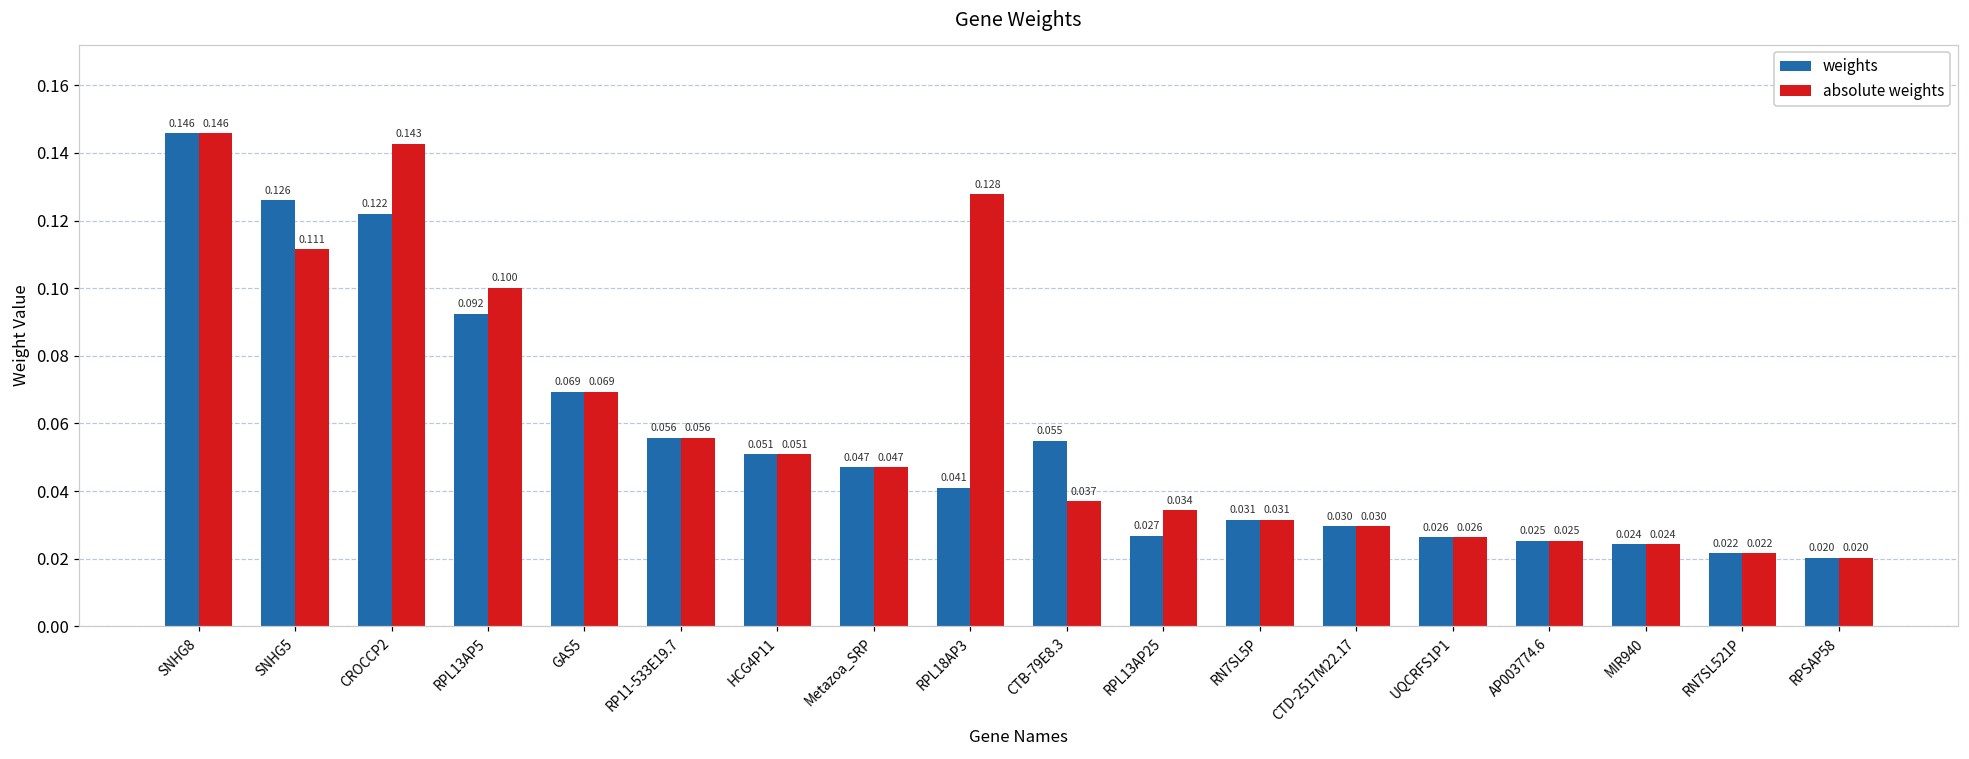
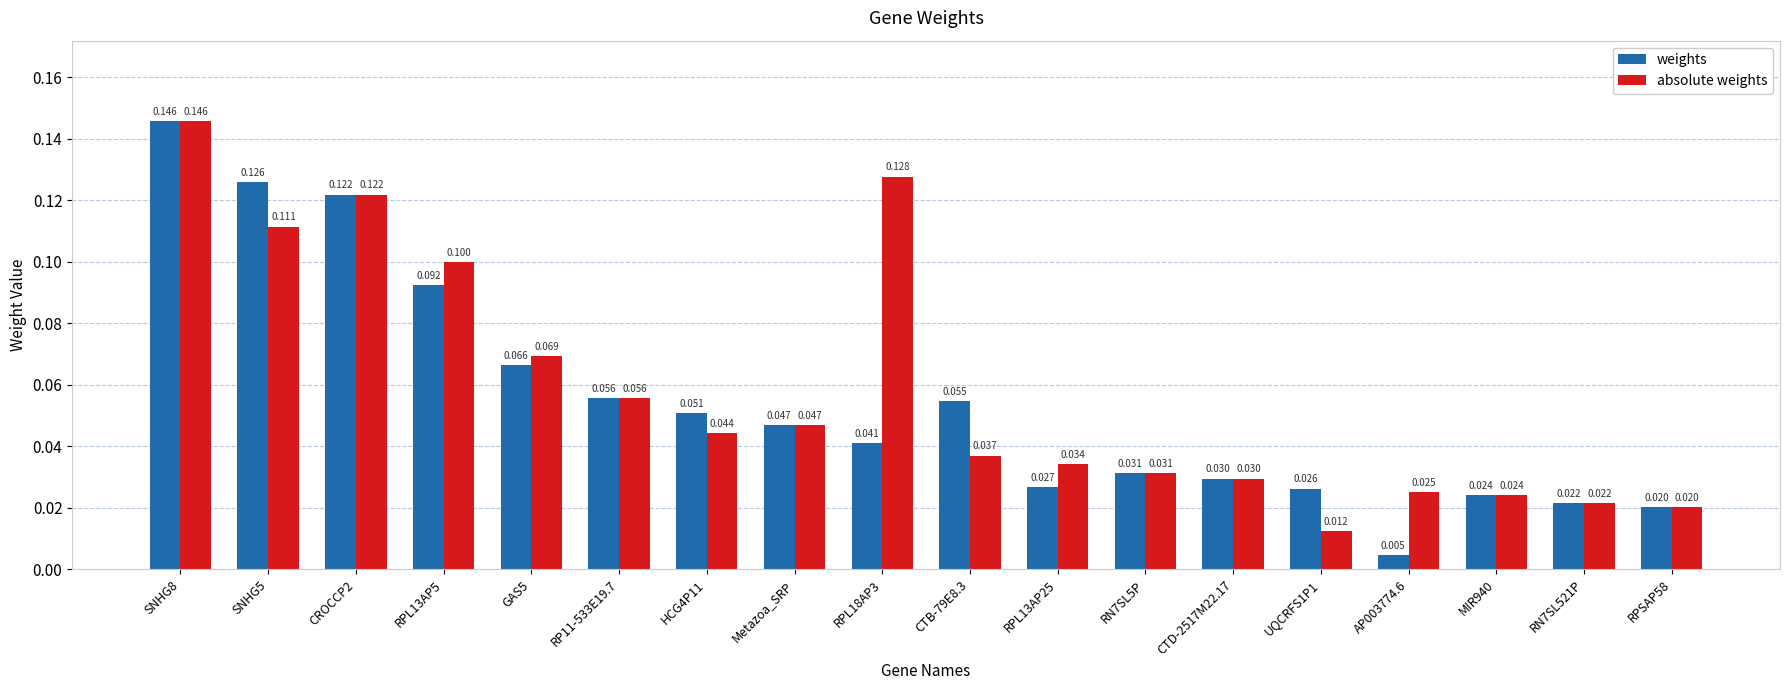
  {
    "weights": {
      "SNHG8": 0.146,
      "SNHG5": 0.126,
      "CROCCP2": 0.122,
      "RPL13AP5": 0.092,
-     "GAS5": 0.069,
+     "GAS5": 0.066,
      "RP11-533E19.7": 0.056,
      "HCG4P11": 0.051,
      "Metazoa_SRP": 0.047,
      "RPL18AP3": 0.041,
      "CTB-79E8.3": 0.055,
      "RPL13AP25": 0.027,
      "RN7SL5P": 0.031,
      "CTD-2517M22.17": 0.030,
      "UQCRFS1P1": 0.026,
-     "AP003774.6": 0.025,
+     "AP003774.6": 0.005,
      "MIR940": 0.024,
      "RN7SL521P": 0.022,
      "RPSAP58": 0.020
    },
    "absolute weights": {
      "SNHG8": 0.146,
      "SNHG5": 0.111,
-     "CROCCP2": 0.143,
+     "CROCCP2": 0.122,
      "RPL13AP5": 0.100,
      "GAS5": 0.069,
      "RP11-533E19.7": 0.056,
-     "HCG4P11": 0.051,
+     "HCG4P11": 0.044,
      "Metazoa_SRP": 0.047,
      "RPL18AP3": 0.128,
      "CTB-79E8.3": 0.037,
      "RPL13AP25": 0.034,
      "RN7SL5P": 0.031,
      "CTD-2517M22.17": 0.030,
-     "UQCRFS1P1": 0.026,
+     "UQCRFS1P1": 0.012,
      "AP003774.6": 0.025,
      "MIR940": 0.024,
      "RN7SL521P": 0.022,
      "RPSAP58": 0.020
    }
  }
